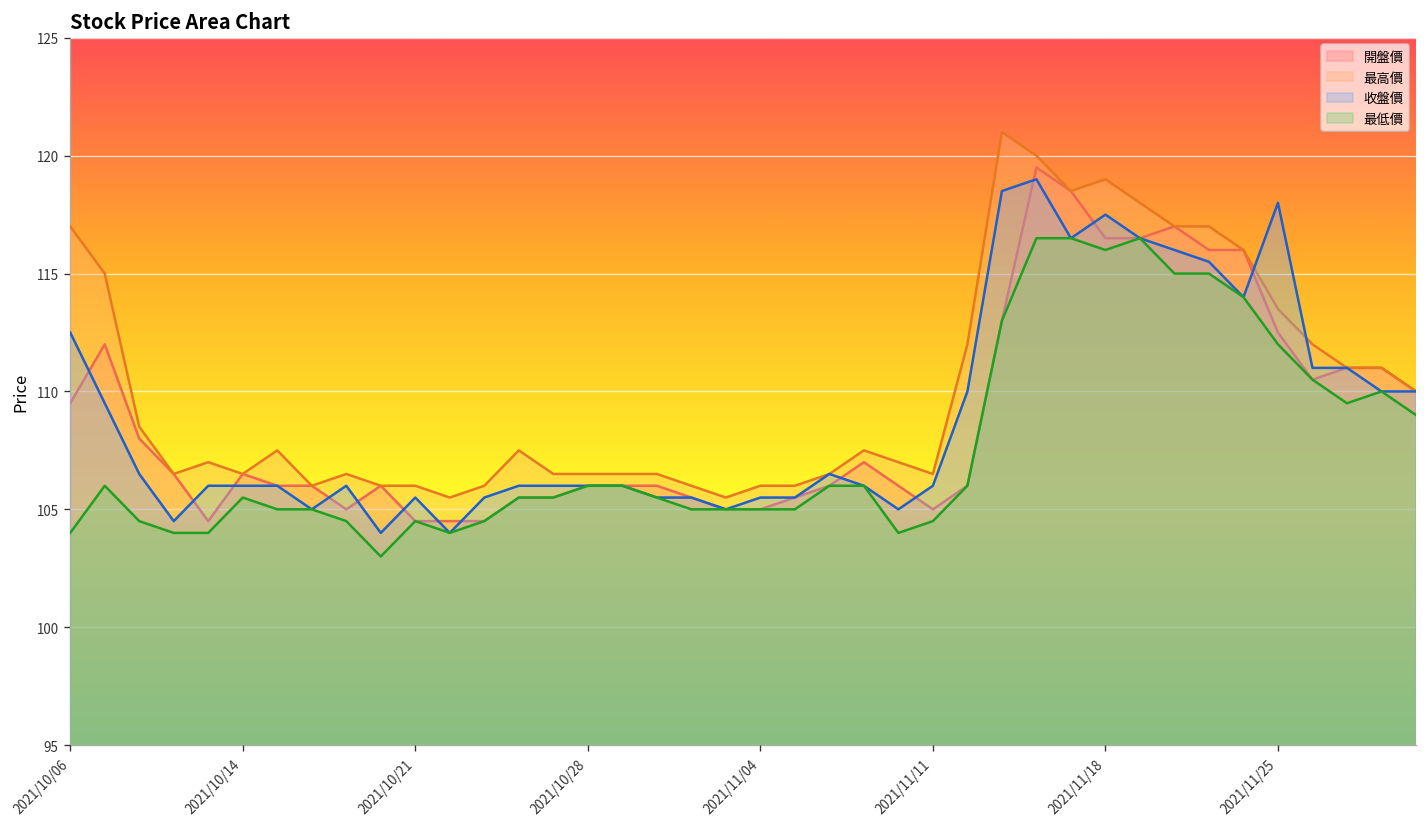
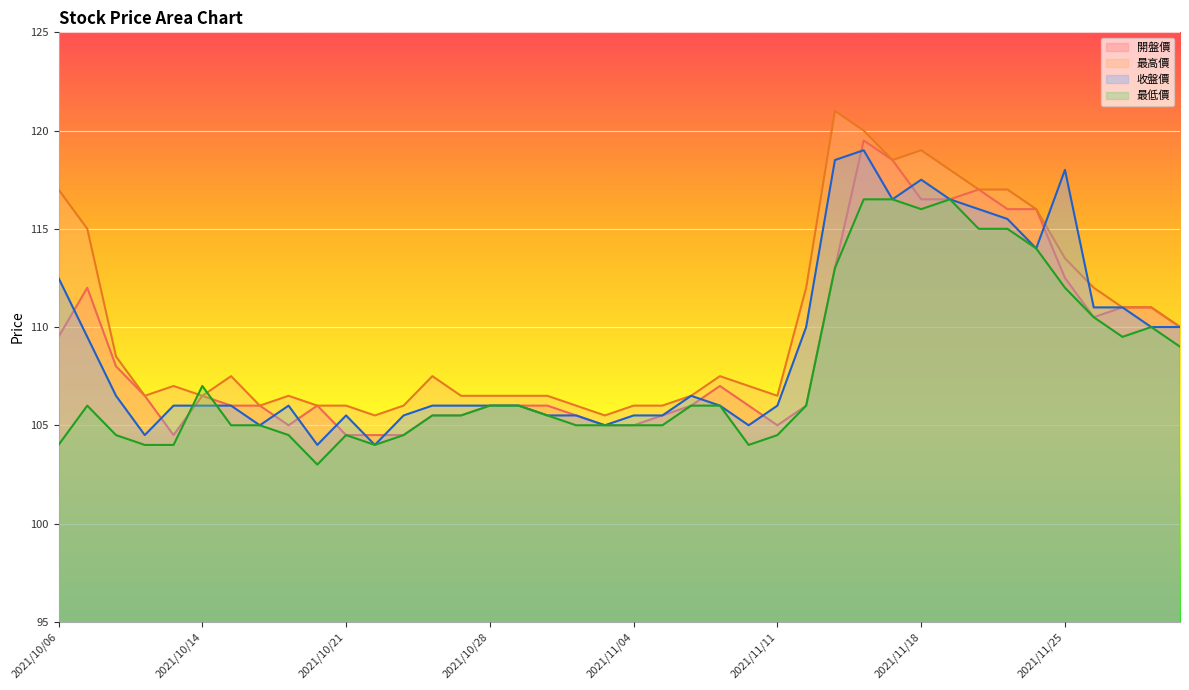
  {
    "收盤價": {
      "2021/10/06": 112.5,
      "2021/10/14": 106.0,
      "2021/10/21": 105.5,
      "2021/11/04": 105.5,
      "2021/11/11": 106.0,
      "2021/11/18": 117.5,
      "2021/11/25": 118.0
    },
    "最低價": {
      "2021/10/06": 104.0,
-     "2021/10/14": 105.5,
+     "2021/10/14": 107.0,
      "2021/11/11": 104.5,
      "2021/11/18": 116.0,
      "2021/11/25": 112.0
    }
  }
